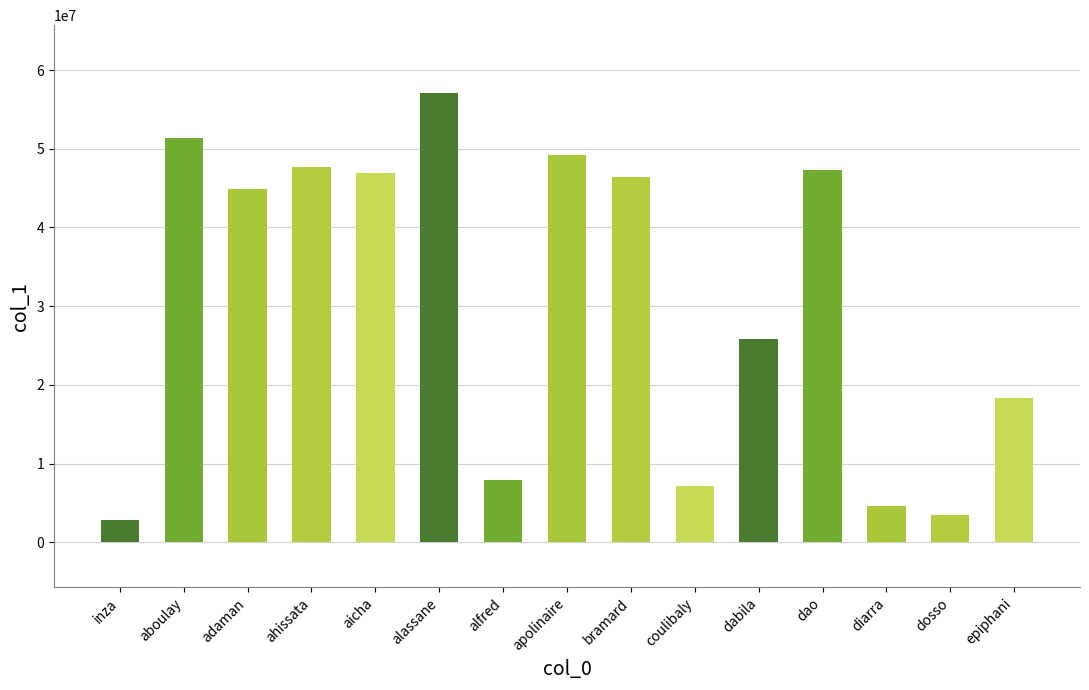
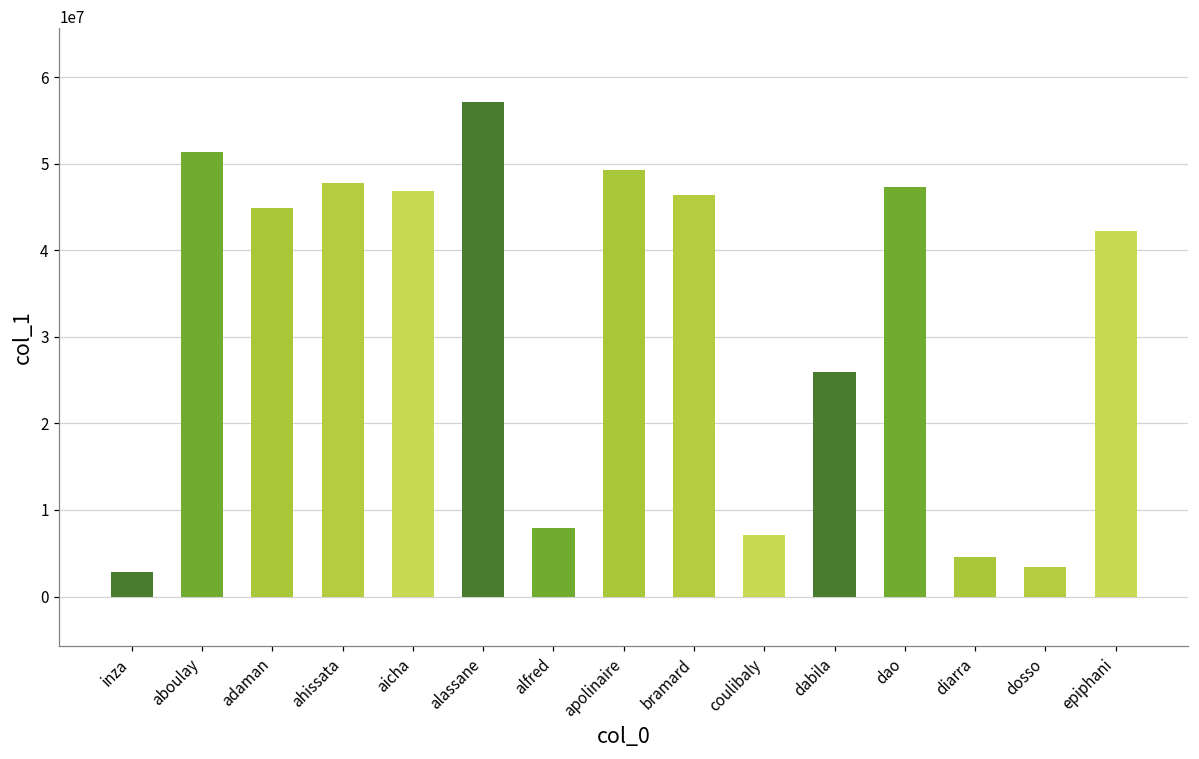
  {
    "inza": 3000000,
    "aboulay": 51000000,
    "adaman": 45000000,
    "ahissata": 48000000,
    "aicha": 47000000,
    "alassane": 57000000,
    "alfred": 8000000,
    "apolinaire": 49000000,
    "bramard": 46000000,
    "coulibaly": 7000000,
    "dabila": 26000000,
    "dao": 47000000,
    "diarra": 5000000,
    "dosso": 3000000,
-   "epiphani": 18000000
+   "epiphani": 42000000
  }
